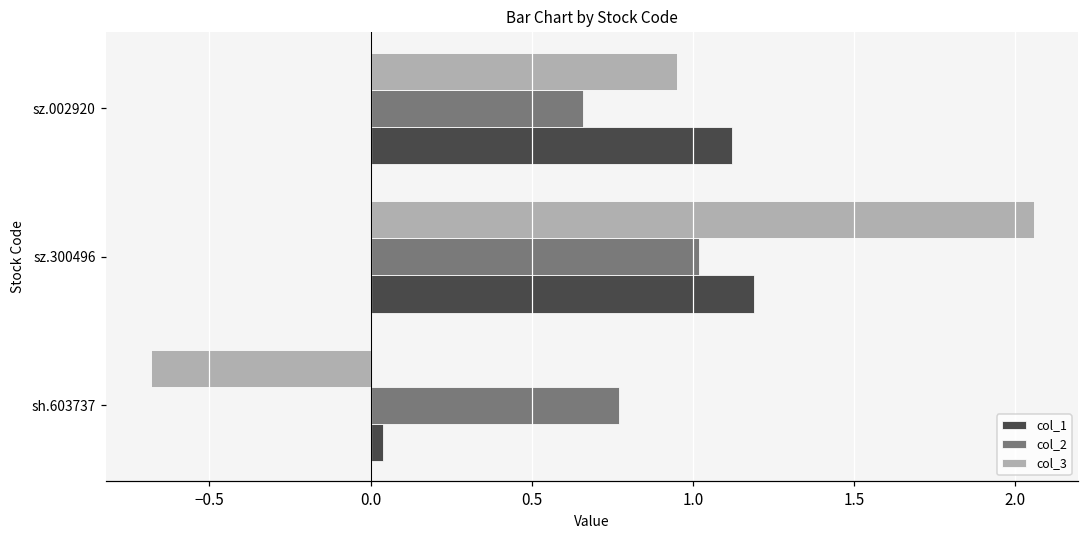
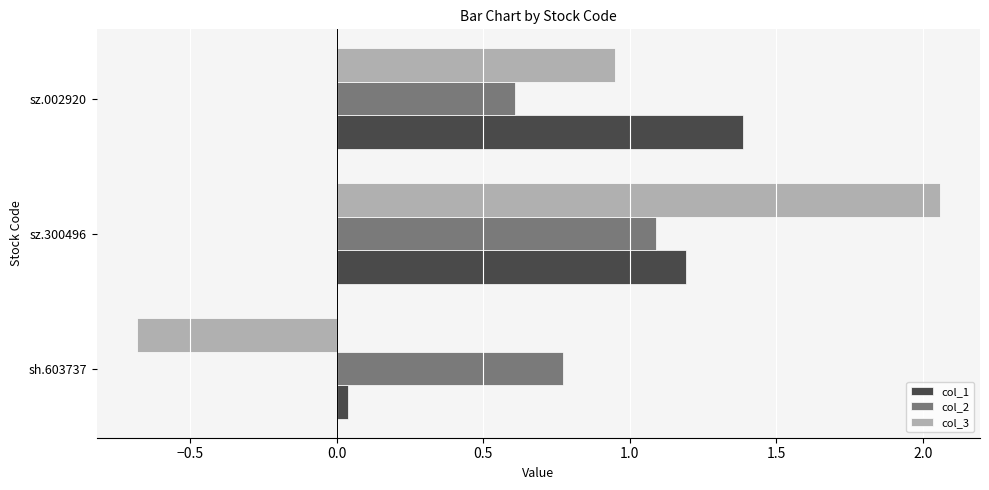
  {
    "col_1": {
-     "sz.002920": 1.12,
+     "sz.002920": 1.39,
      "sz.300496": 1.19,
      "sh.603737": 0.04
    },
    "col_2": {
-     "sz.002920": 0.66,
-     "sz.300496": 1.02,
+     "sz.002920": 0.61,
+     "sz.300496": 1.09,
      "sh.603737": 0.77
    },
    "col_3": {
      "sz.002920": 0.95,
      "sz.300496": 2.06,
      "sh.603737": -0.68
    }
  }
